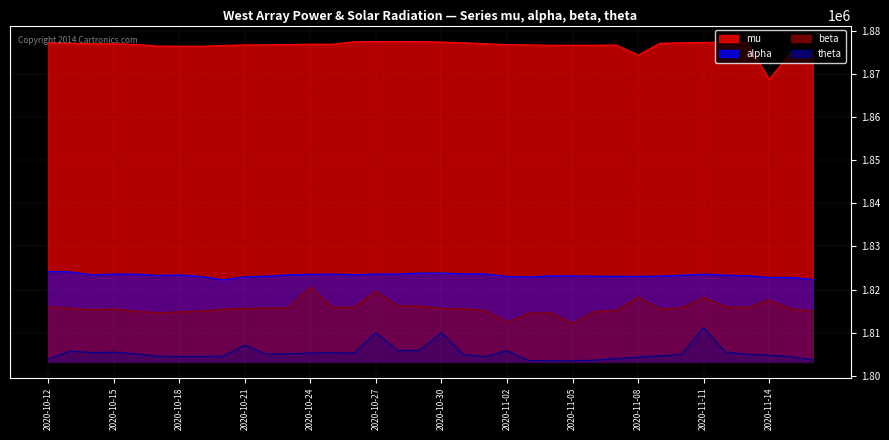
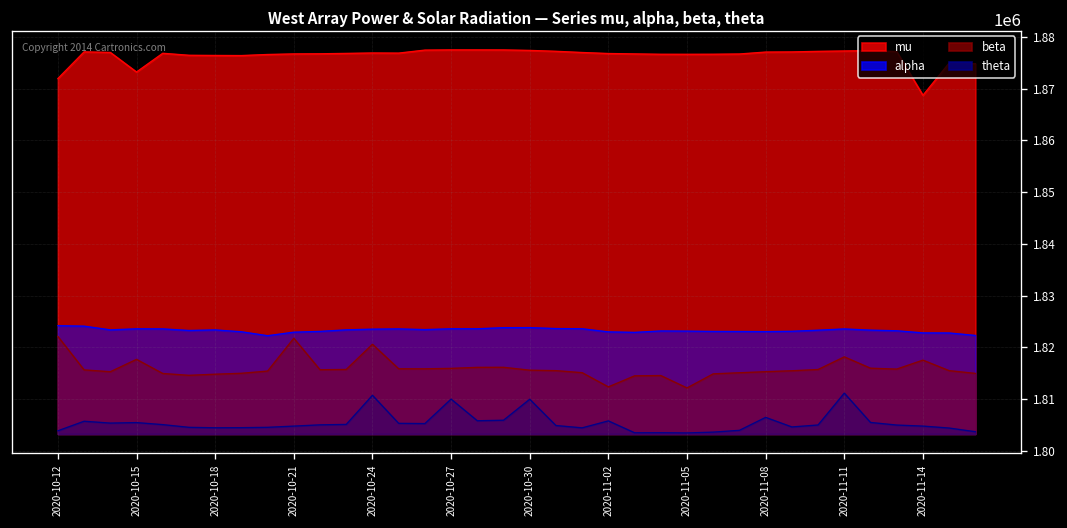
  {
    "mu": {
-     "2020-10-12": 1877000,
-     "2020-10-15": 1877000,
+     "2020-10-12": 1872000,
+     "2020-10-15": 1873000,
      "2020-10-18": 1876000,
      "2020-10-21": 1877000,
      "2020-10-24": 1877000,
      "2020-10-27": 1877000,
      "2020-10-30": 1877000,
      "2020-11-02": 1877000,
      "2020-11-05": 1877000,
-     "2020-11-08": 1874000,
+     "2020-11-08": 1877000,
      "2020-11-11": 1877000,
      "2020-11-14": 1869000
    },
    "alpha": {
      "2020-10-12": 1824000,
      "2020-10-15": 1824000,
      "2020-10-18": 1823000,
      "2020-10-21": 1823000,
      "2020-10-24": 1824000,
      "2020-10-27": 1824000,
      "2020-10-30": 1824000,
      "2020-11-02": 1823000,
      "2020-11-05": 1823000,
      "2020-11-08": 1823000,
      "2020-11-11": 1824000,
      "2020-11-14": 1823000
    },
    "beta": {
-     "2020-10-12": 1816000,
-     "2020-10-15": 1815000,
+     "2020-10-12": 1822000,
+     "2020-10-15": 1818000,
      "2020-10-18": 1815000,
-     "2020-10-21": 1816000,
+     "2020-10-21": 1822000,
      "2020-10-24": 1821000,
-     "2020-10-27": 1820000,
+     "2020-10-27": 1816000,
      "2020-10-30": 1816000,
      "2020-11-02": 1812000,
      "2020-11-05": 1812000,
-     "2020-11-08": 1818000,
+     "2020-11-08": 1815000,
      "2020-11-11": 1818000,
      "2020-11-14": 1818000
    },
    "theta": {
      "2020-10-12": 1804000,
      "2020-10-15": 1805000,
      "2020-10-18": 1804000,
-     "2020-10-21": 1807000,
-     "2020-10-24": 1805000,
+     "2020-10-21": 1805000,
+     "2020-10-24": 1811000,
      "2020-10-27": 1810000,
      "2020-10-30": 1810000,
      "2020-11-02": 1806000,
      "2020-11-05": 1803000,
-     "2020-11-08": 1804000,
+     "2020-11-08": 1806000,
      "2020-11-11": 1811000,
      "2020-11-14": 1805000
    }
  }
